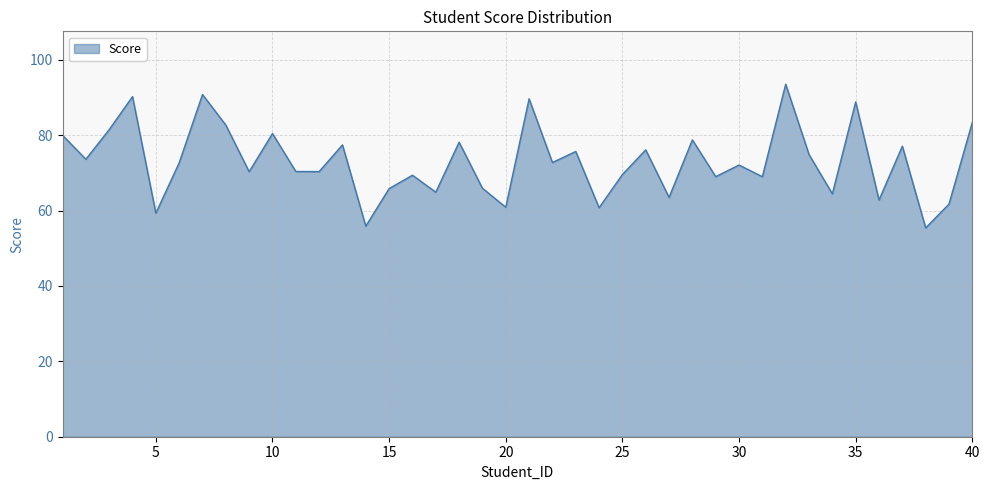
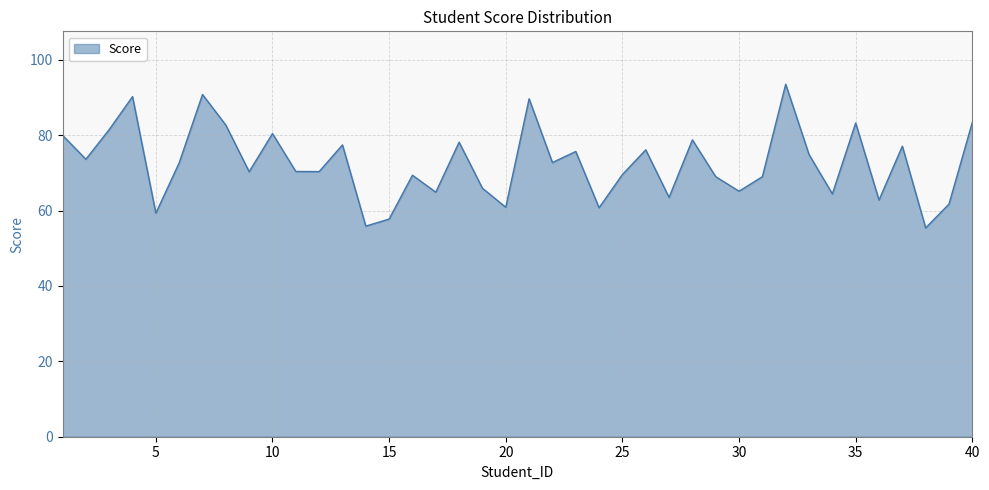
  {
    "5": 59,
    "10": 80,
-   "15": 66,
+   "15": 58,
    "20": 61,
    "25": 70,
-   "30": 72,
-   "35": 89,
+   "30": 65,
+   "35": 83,
    "40": 83
  }
